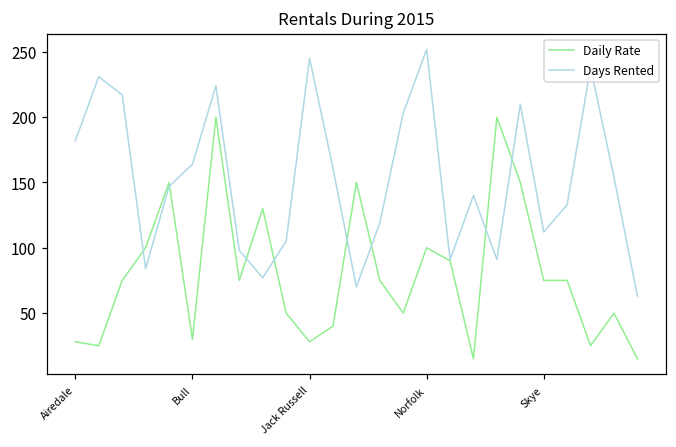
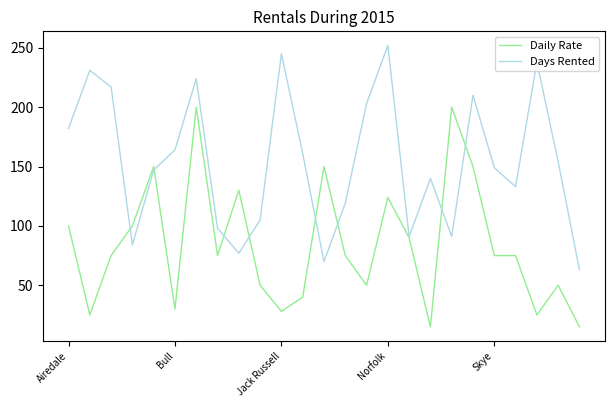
  {
    "Daily Rate": {
-     "Airedale": 28,
+     "Airedale": 100,
      "Bull": 30,
      "Jack Russell": 28,
-     "Norfolk": 100,
+     "Norfolk": 124,
      "Skye": 75
    },
    "Days Rented": {
      "Airedale": 182,
      "Bull": 164,
      "Jack Russell": 245,
      "Norfolk": 252,
-     "Skye": 112
+     "Skye": 149
    }
  }
